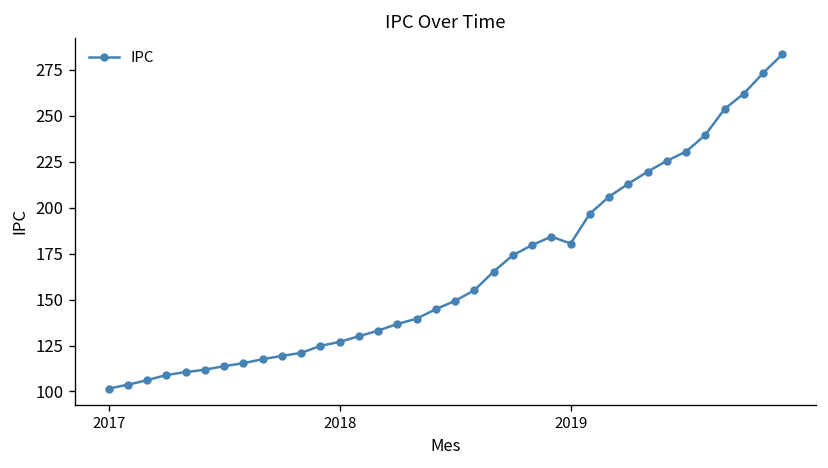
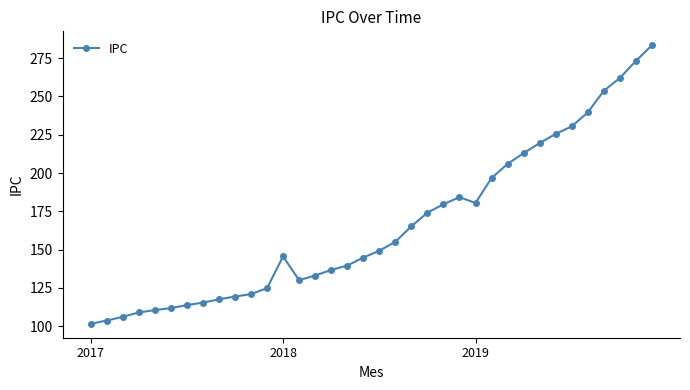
  {
    "2017": 102,
-   "2018": 127,
+   "2018": 146,
    "2019": 180
  }
